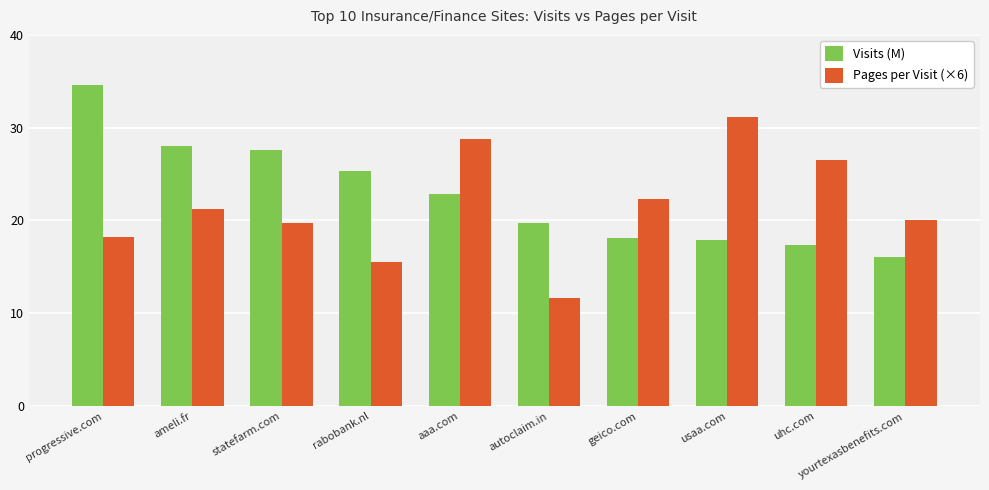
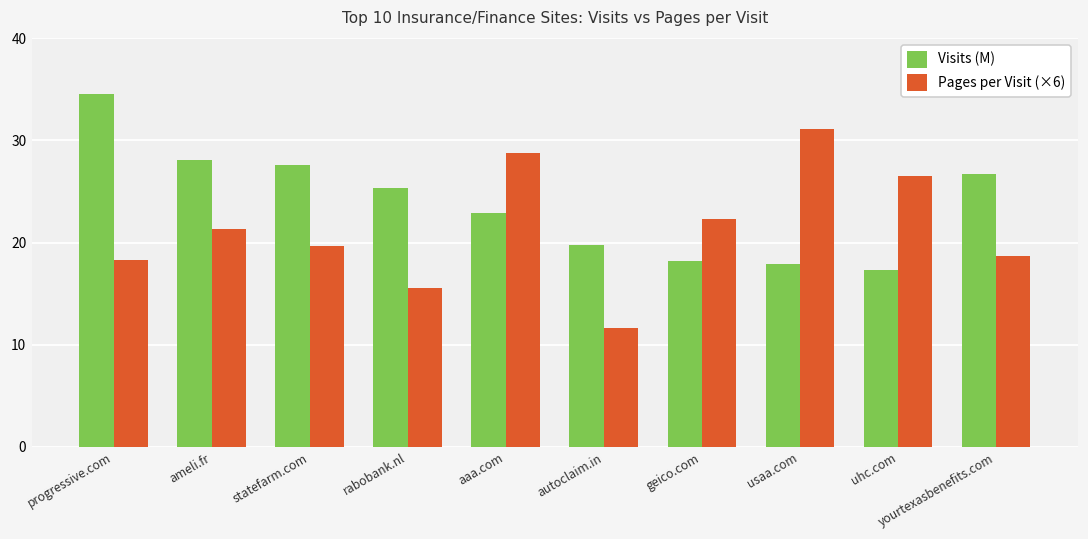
  {
    "Visits (M)": {
      "progressive.com": 35,
      "ameli.fr": 28,
      "statefarm.com": 28,
      "rabobank.nl": 25,
      "aaa.com": 23,
      "autoclaim.in": 20,
      "geico.com": 18,
      "usaa.com": 18,
      "uhc.com": 17,
-     "yourtexasbenefits.com": 16
+     "yourtexasbenefits.com": 27
    },
    "Pages per Visit (×6)": {
      "progressive.com": 18,
      "ameli.fr": 21,
      "statefarm.com": 20,
      "rabobank.nl": 16,
      "aaa.com": 29,
      "autoclaim.in": 12,
      "geico.com": 22,
      "usaa.com": 31,
      "uhc.com": 27,
-     "yourtexasbenefits.com": 20
+     "yourtexasbenefits.com": 19
    }
  }
